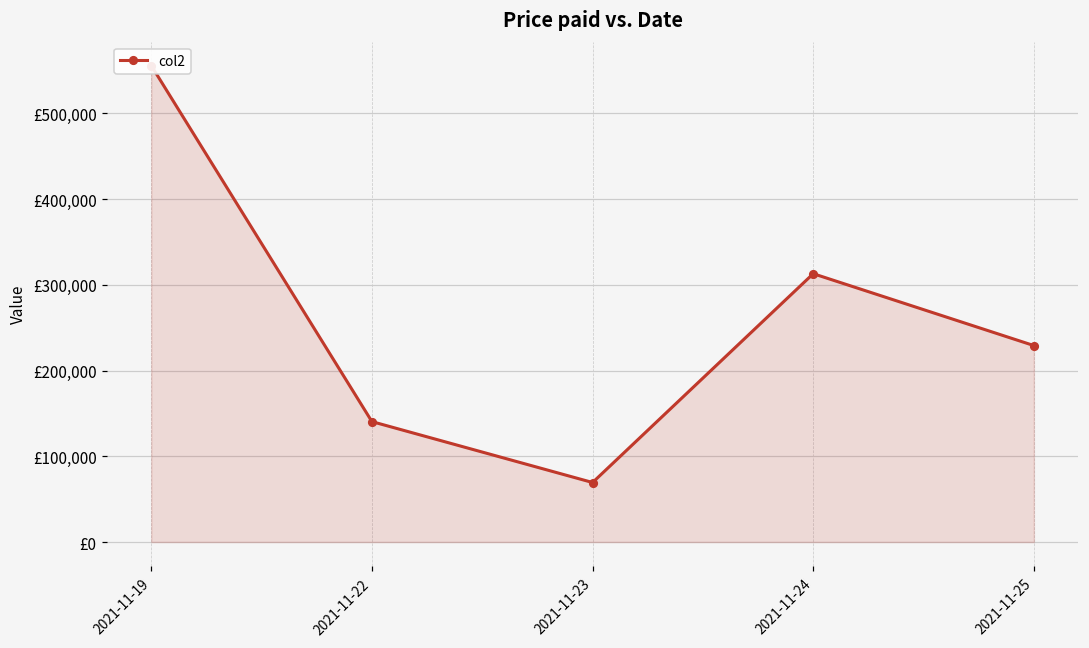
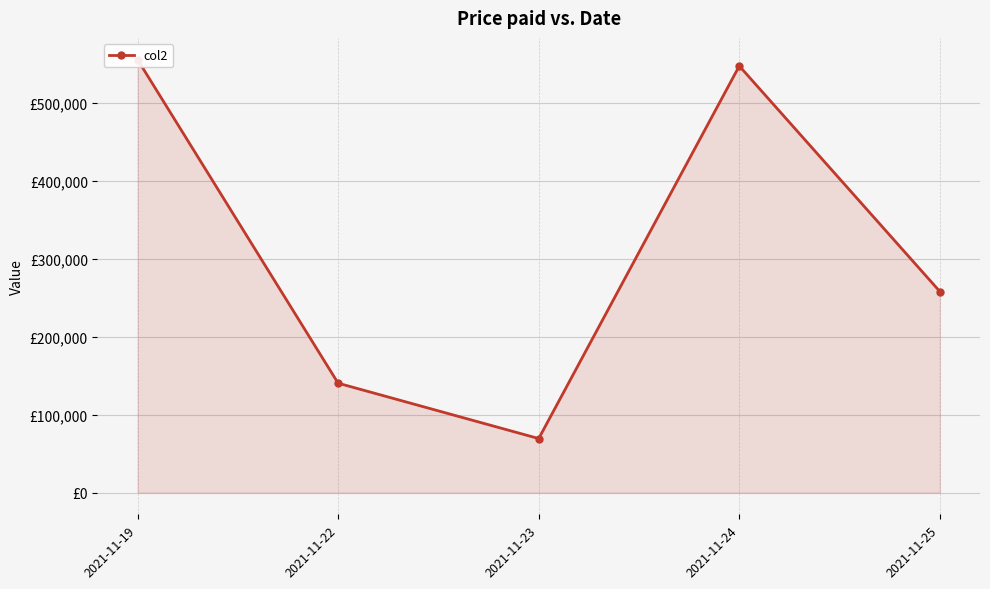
  {
    "2021-11-22": "£140,000",
    "2021-11-23": "£70,000",
-   "2021-11-24": "£310,000",
-   "2021-11-25": "£230,000"
+   "2021-11-24": "£550,000",
+   "2021-11-25": "£260,000"
  }
